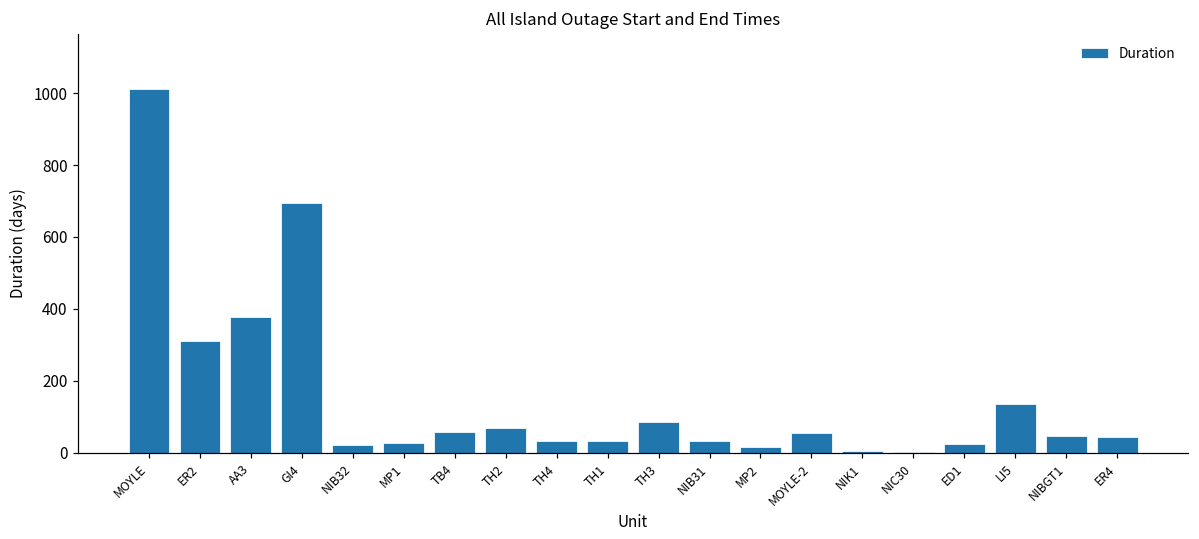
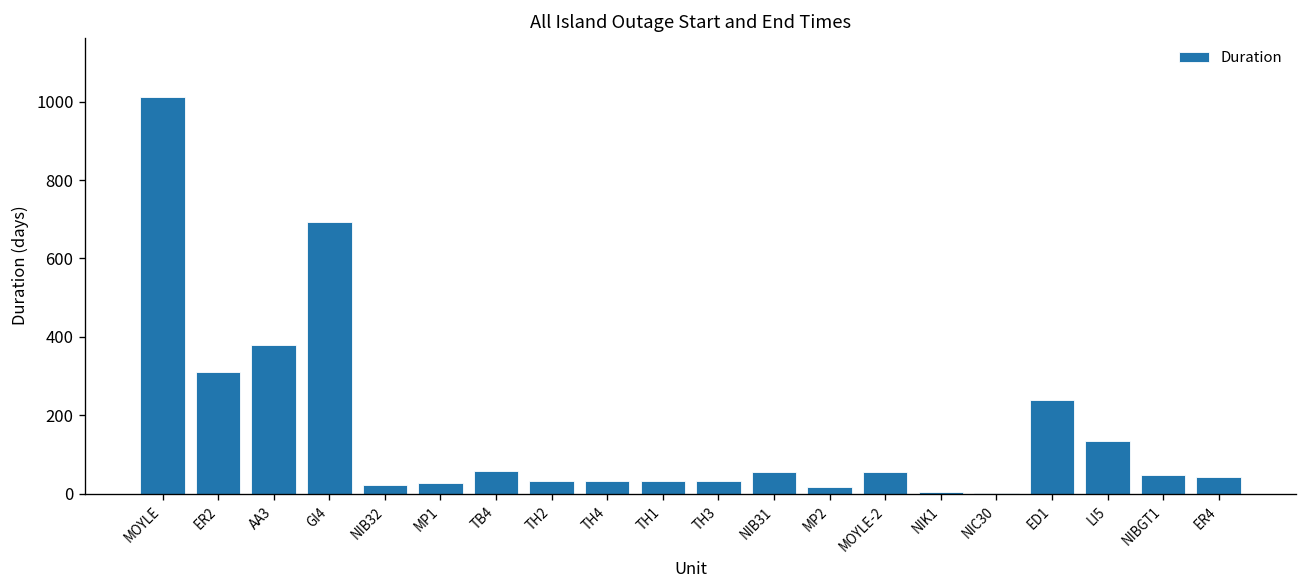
  {
    "MOYLE": 1010,
    "ER2": 310,
    "AA3": 380,
    "GI4": 690,
    "NIB32": 20,
    "MP1": 30,
    "TB4": 60,
-   "TH2": 70,
+   "TH2": 30,
    "TH4": 30,
    "TH1": 30,
-   "TH3": 80,
-   "NIB31": 30,
+   "TH3": 30,
+   "NIB31": 60,
    "MP2": 20,
    "MOYLE-2": 60,
-   "ED1": 20,
+   "ED1": 240,
    "LI5": 130,
    "NIBGT1": 50,
    "ER4": 40
  }
